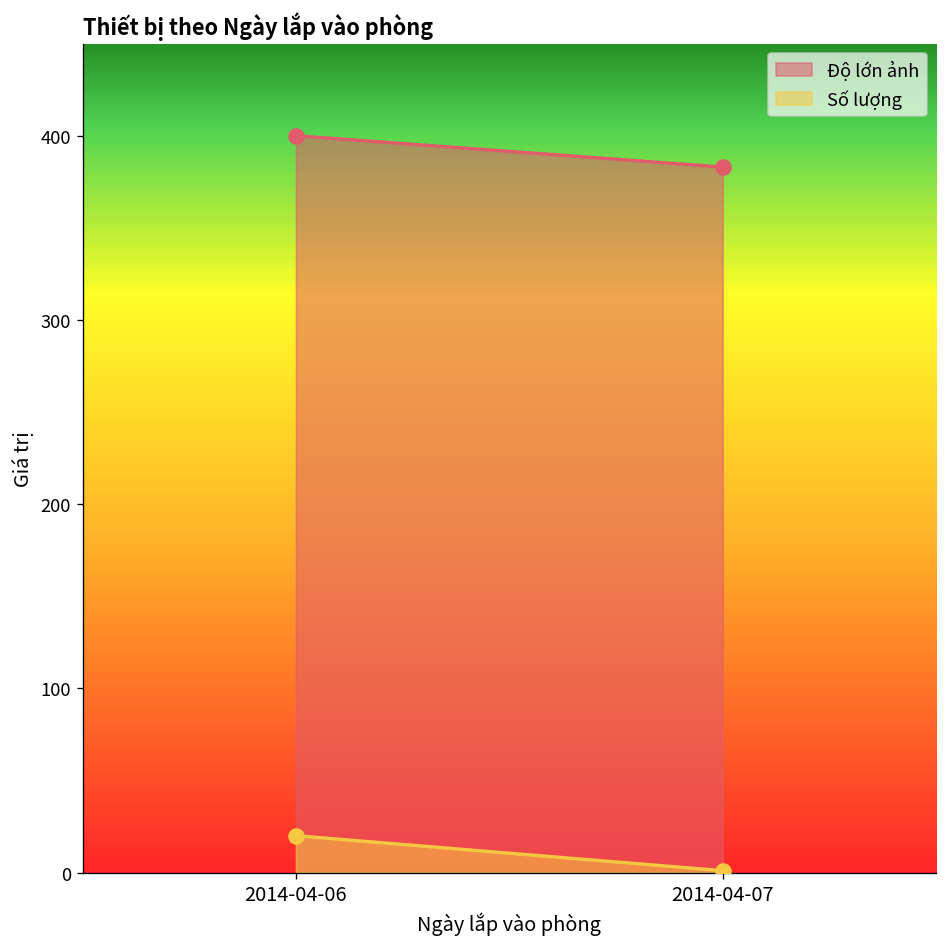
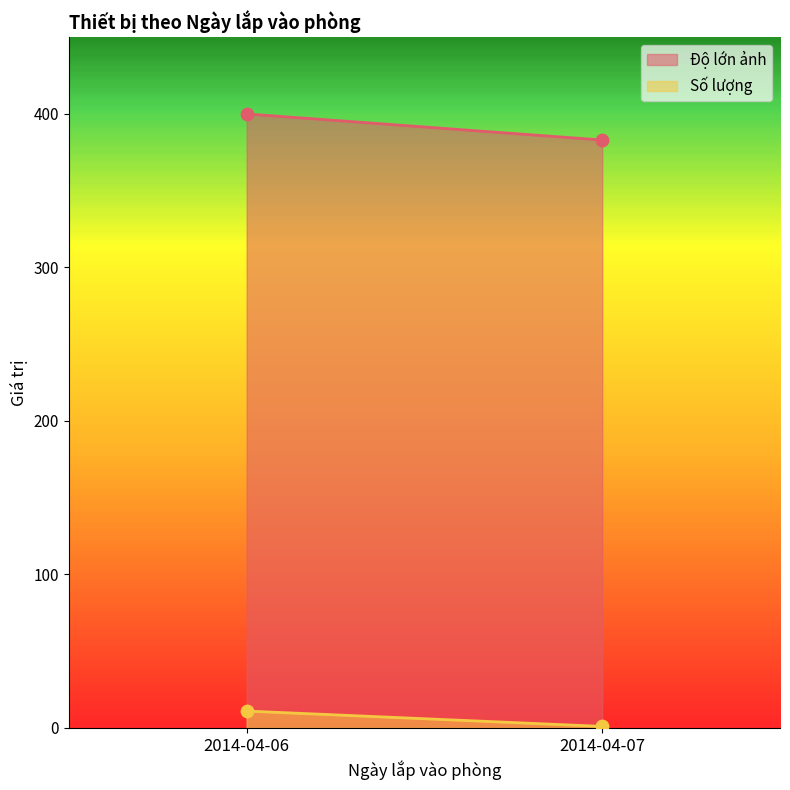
  {
    "Độ lớn ảnh": {
      "2014-04-06": 400,
      "2014-04-07": 383
    },
    "Số lượng": {
-     "2014-04-06": 20,
+     "2014-04-06": 11,
      "2014-04-07": 1
    }
  }
